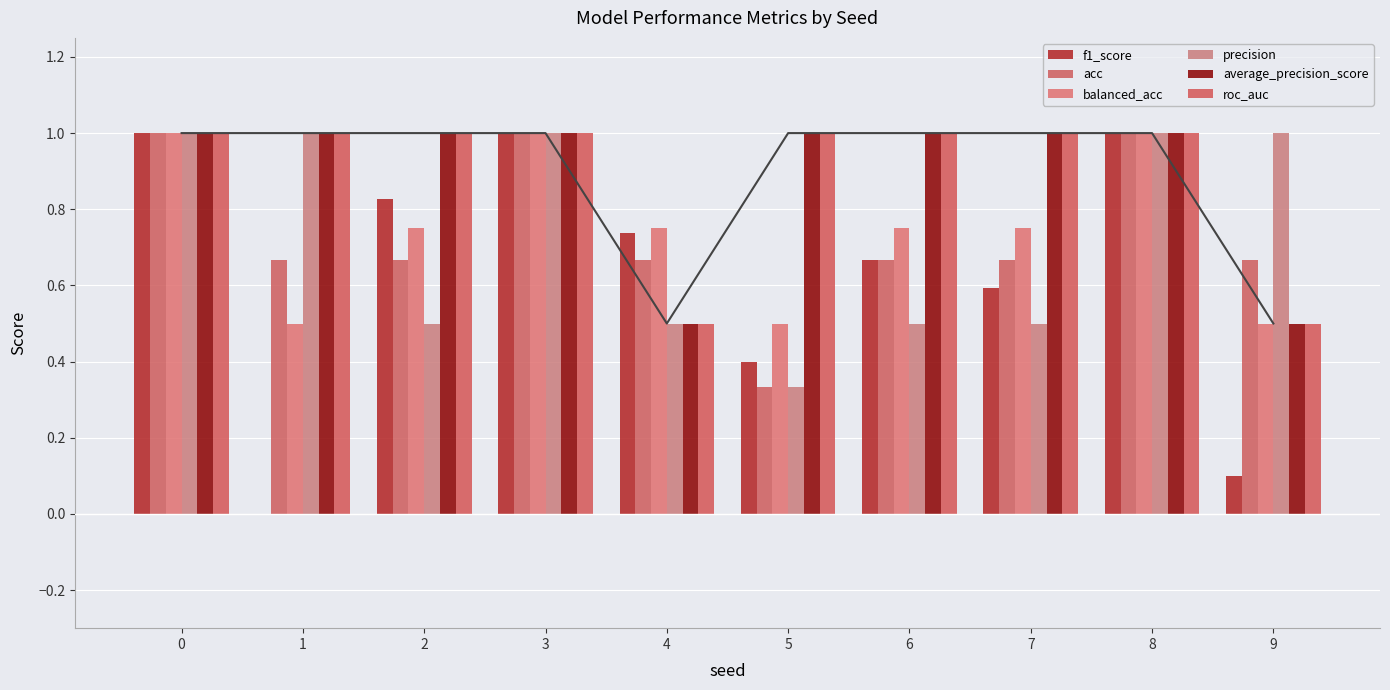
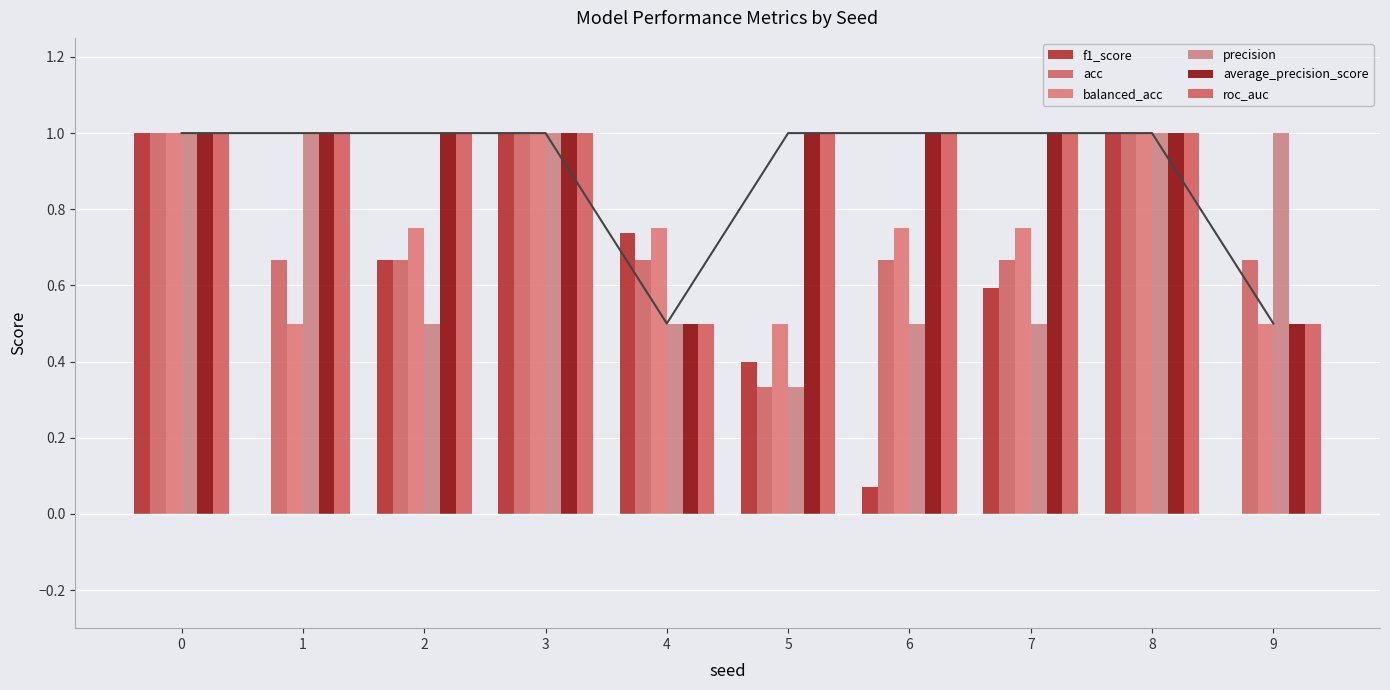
  {
    "f1_score": {
      "0": 1.00,
      "1": 0.00,
-     "2": 0.83,
+     "2": 0.67,
      "3": 1.00,
      "4": 0.74,
      "5": 0.40,
-     "6": 0.67,
+     "6": 0.07,
      "7": 0.59,
      "8": 1.00,
-     "9": 0.1
+     "9": 0.0
    },
    "average_precision_score": {
      "0": 1.00,
      "1": 1.00,
      "2": 1.00,
      "3": 1.00,
      "4": 0.50,
      "5": 1.00,
      "6": 1.00,
      "7": 1.00,
      "8": 1.00,
      "9": 0.50
    }
  }
